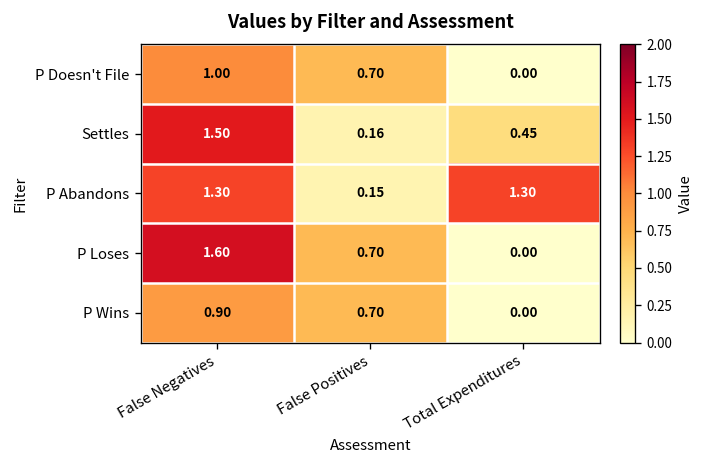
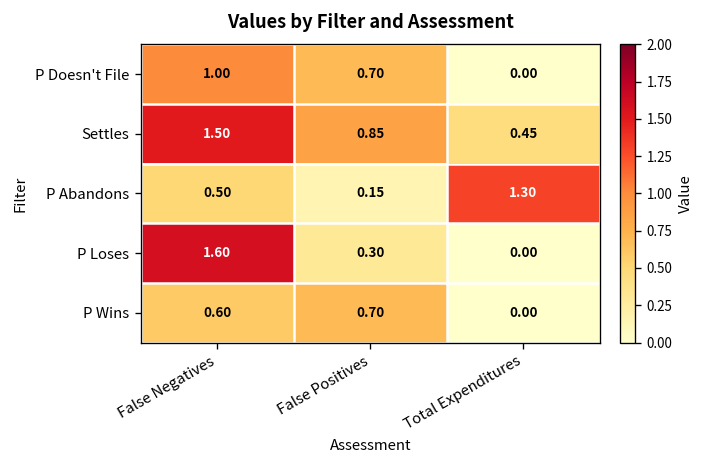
  {
    "P Doesn't File": {
      "False Negatives": 1.00,
      "False Positives": 0.70,
      "Total Expenditures": 0.00
    },
    "Settles": {
      "False Negatives": 1.50,
-     "False Positives": 0.16,
+     "False Positives": 0.85,
      "Total Expenditures": 0.45
    },
    "P Abandons": {
-     "False Negatives": 1.30,
+     "False Negatives": 0.50,
      "False Positives": 0.15,
      "Total Expenditures": 1.30
    },
    "P Loses": {
      "False Negatives": 1.60,
-     "False Positives": 0.70,
+     "False Positives": 0.30,
      "Total Expenditures": 0.00
    },
    "P Wins": {
-     "False Negatives": 0.90,
+     "False Negatives": 0.60,
      "False Positives": 0.70,
      "Total Expenditures": 0.00
    }
  }
